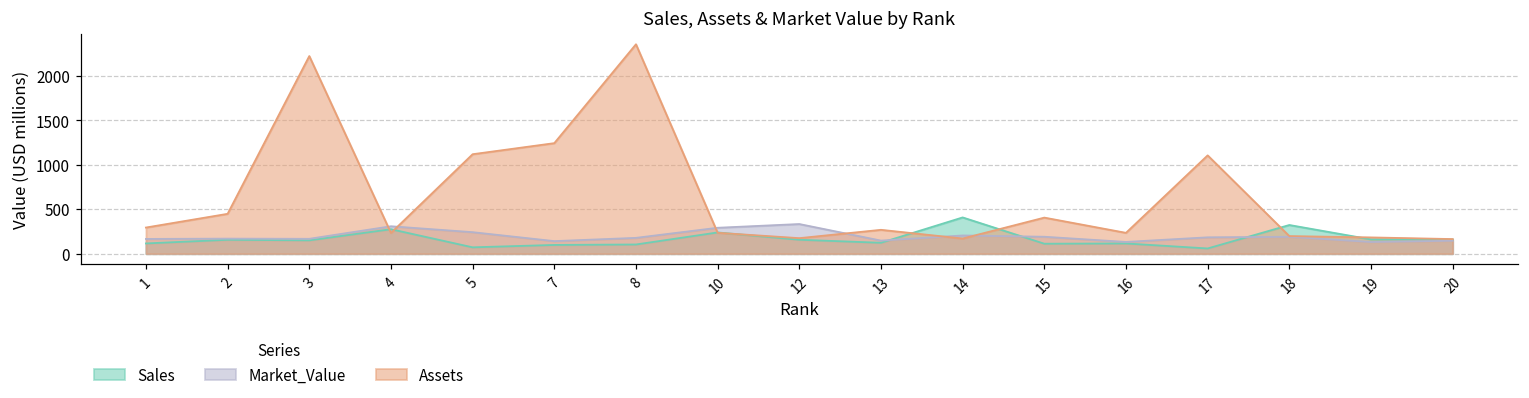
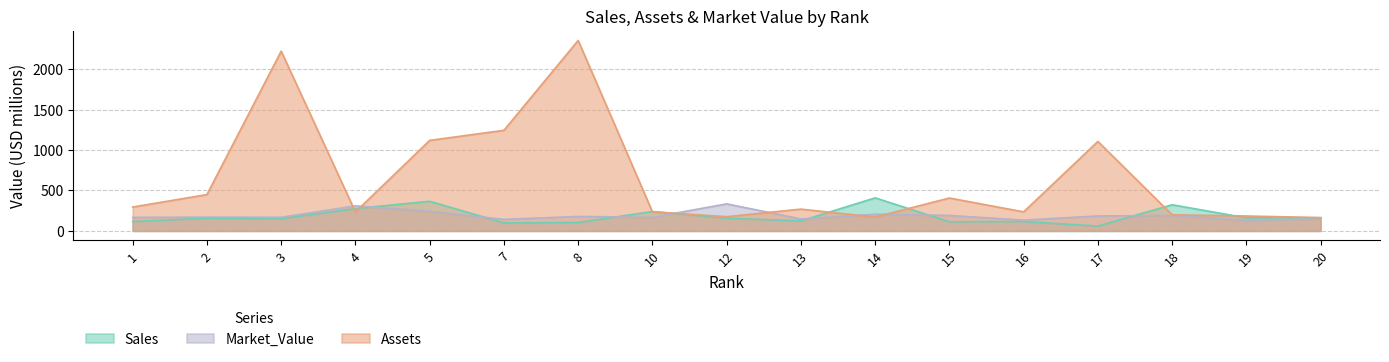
  {
    "Sales": {
      "1": 100,
      "4": 300,
-     "5": 100,
+     "5": 400,
      "7": 100,
      "8": 100,
      "14": 400,
      "15": 100,
      "17": 100,
      "18": 300
    },
    "Market_Value": {
      "1": 200,
      "4": 300,
      "5": 200,
      "7": 100,
      "8": 200,
-     "10": 300,
+     "10": 200,
      "12": 300,
      "14": 200,
      "15": 200,
      "17": 200
    },
    "Assets": {
      "1": 300,
      "2": 400,
      "3": 2200,
      "4": 200,
      "5": 1100,
      "7": 1200,
      "8": 2400,
      "13": 300,
      "14": 200,
      "15": 400,
      "16": 200,
      "17": 1100
    }
  }
